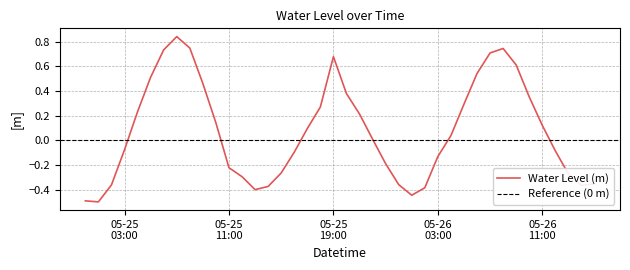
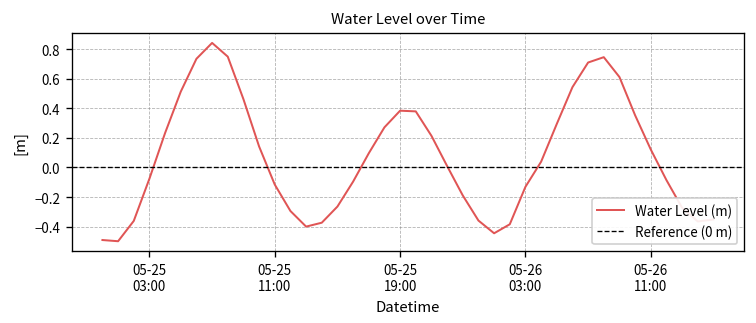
  {
    "05-25 03:00": -0.08,
-   "05-25 11:00": -0.22,
-   "05-25 19:00": 0.68,
+   "05-25 11:00": -0.12,
+   "05-25 19:00": 0.38,
    "05-26 03:00": -0.13,
    "05-26 11:00": 0.12
  }
